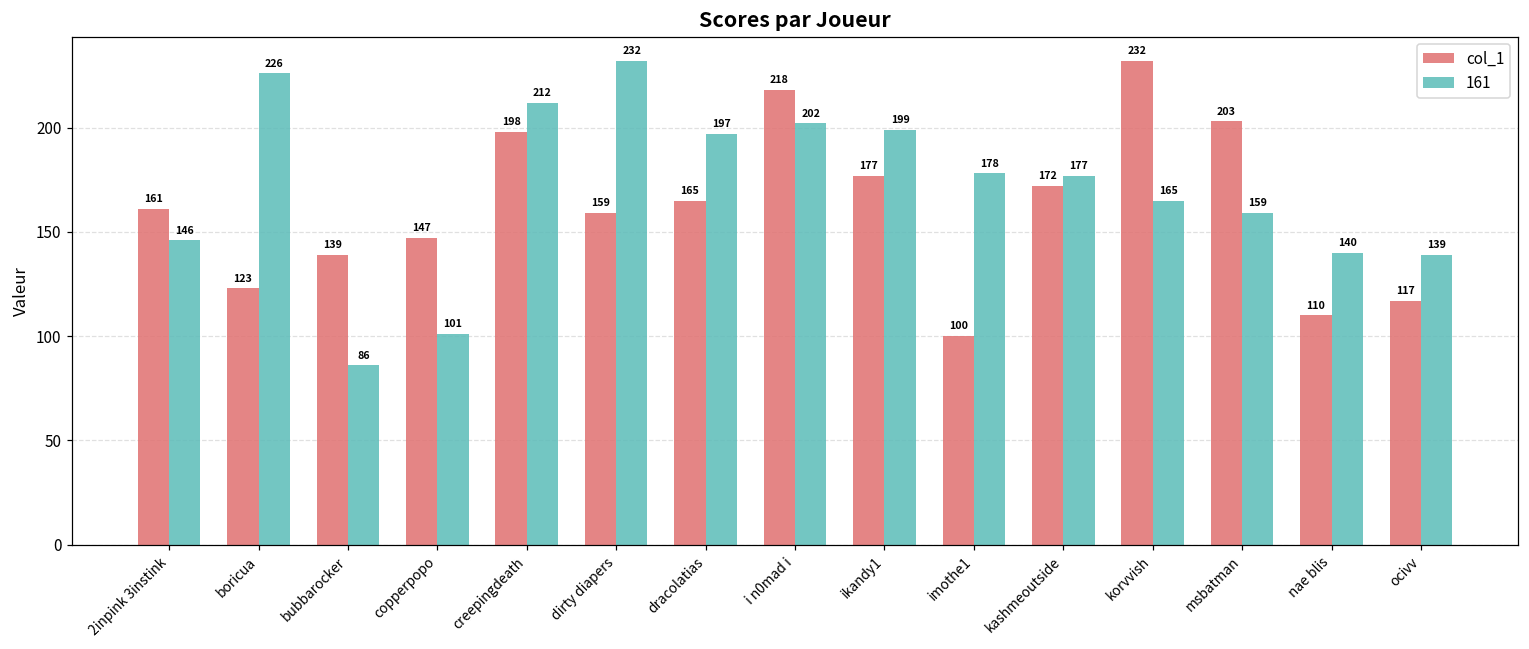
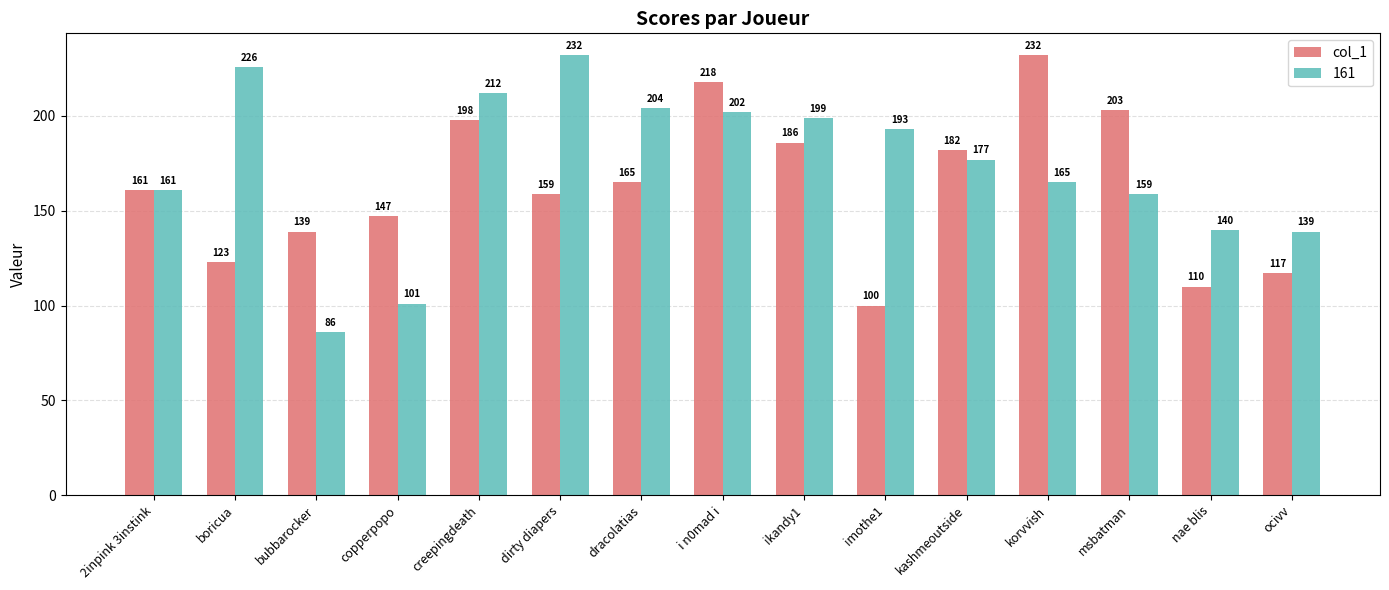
  {
    "col_1": {
      "2inpink 3instink": 161,
      "boricua": 123,
      "bubbarocker": 139,
      "copperpopo": 147,
      "creepingdeath": 198,
      "dirty diapers": 159,
      "dracolatias": 165,
      "i n0mad i": 218,
-     "ikandy1": 177,
+     "ikandy1": 186,
      "imothe1": 100,
-     "kashmeoutside": 172,
+     "kashmeoutside": 182,
      "korvvish": 232,
      "msbatman": 203,
      "nae blis": 110,
      "ocivv": 117
    },
    "161": {
-     "2inpink 3instink": 146,
+     "2inpink 3instink": 161,
      "boricua": 226,
      "bubbarocker": 86,
      "copperpopo": 101,
      "creepingdeath": 212,
      "dirty diapers": 232,
-     "dracolatias": 197,
+     "dracolatias": 204,
      "i n0mad i": 202,
      "ikandy1": 199,
-     "imothe1": 178,
+     "imothe1": 193,
      "kashmeoutside": 177,
      "korvvish": 165,
      "msbatman": 159,
      "nae blis": 140,
      "ocivv": 139
    }
  }
